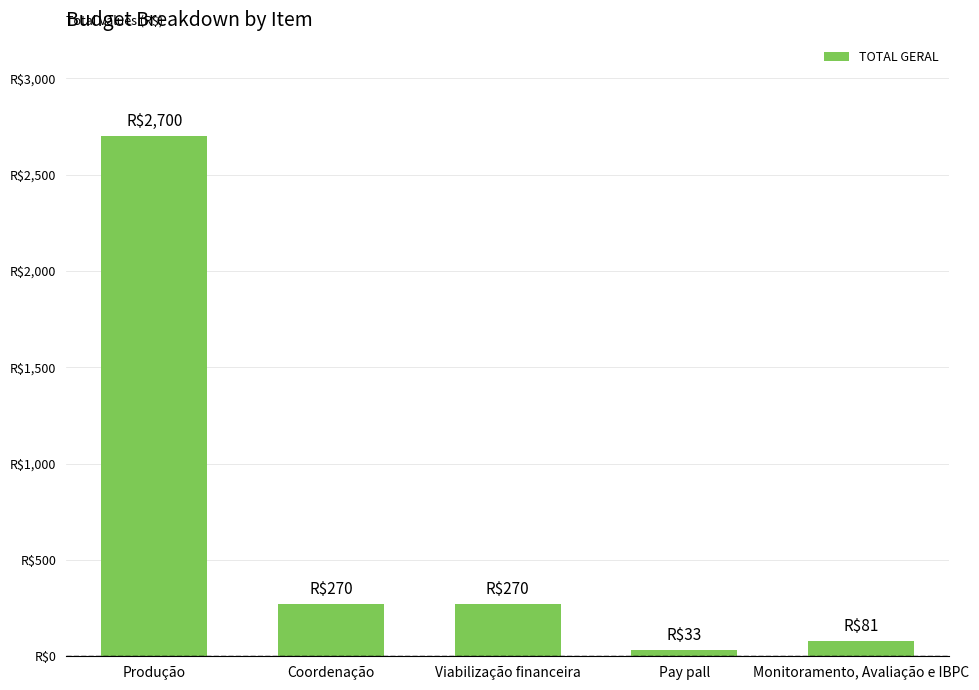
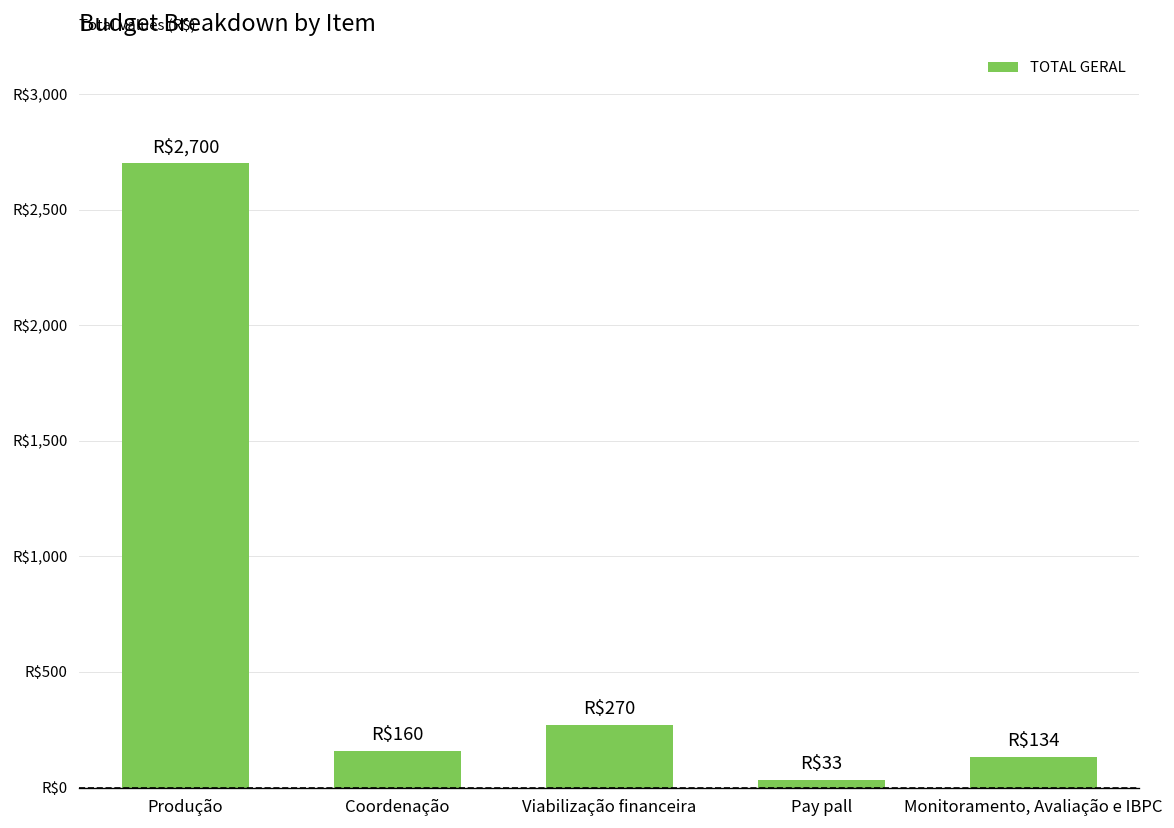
  {
    "Produção": "$2,700",
-   "Coordenação": "$270",
+   "Coordenação": "$160",
    "Viabilização financeira": "$270",
    "Pay pall": "$33",
-   "Monitoramento, Avaliação e IBPC": "$81"
+   "Monitoramento, Avaliação e IBPC": "$134"
  }
